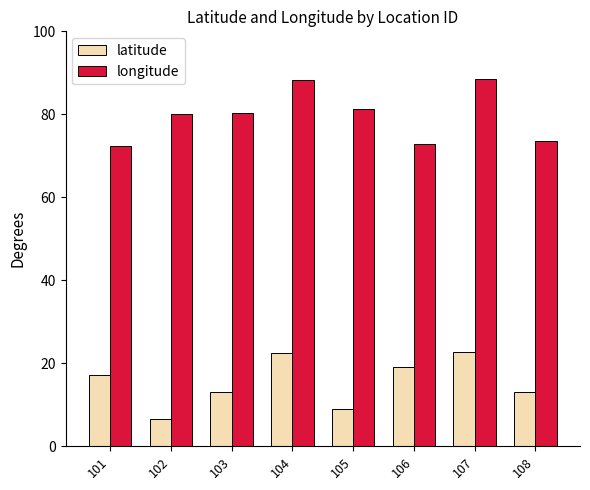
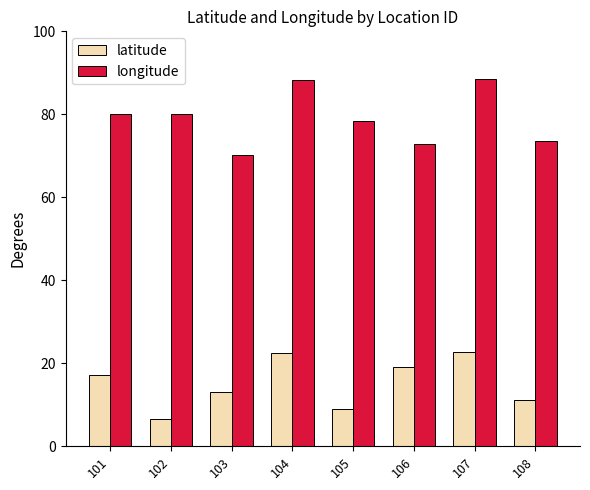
  {
    "latitude": {
      "101": 17,
      "102": 7,
      "103": 13,
      "104": 23,
      "105": 9,
      "106": 19,
      "107": 23,
-     "108": 13
+     "108": 11
    },
    "longitude": {
-     "101": 72,
+     "101": 80,
      "102": 80,
-     "103": 80,
+     "103": 70,
      "104": 88,
-     "105": 81,
+     "105": 78,
      "106": 73,
      "107": 88,
      "108": 74
    }
  }
